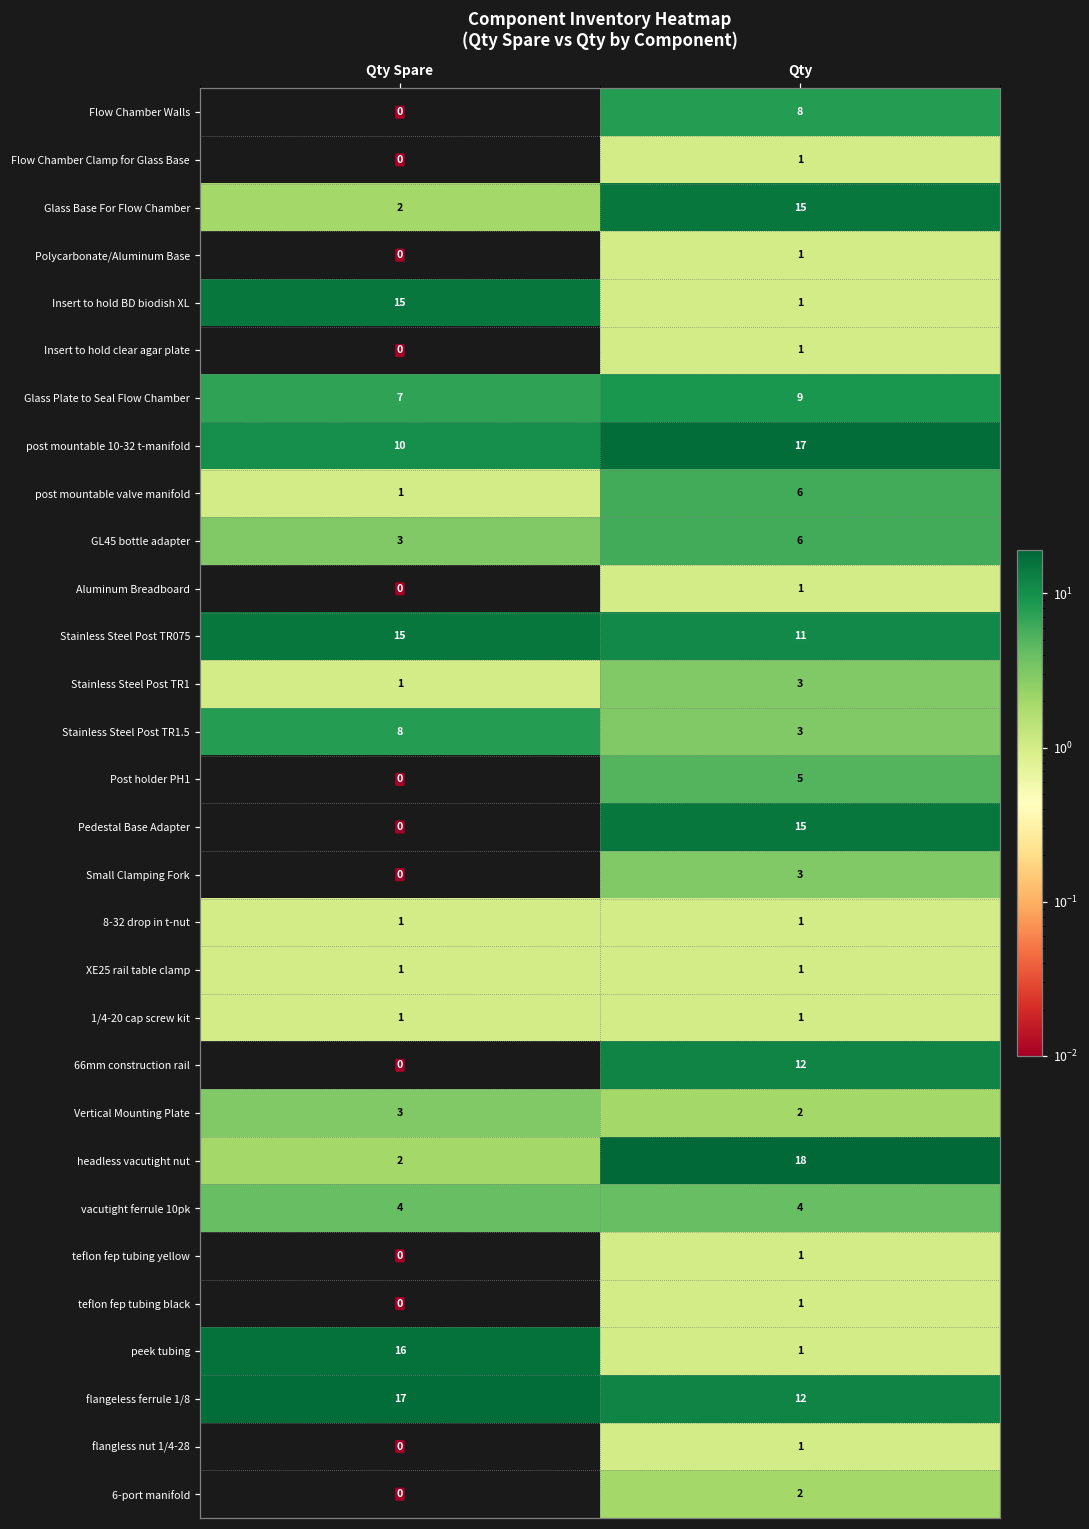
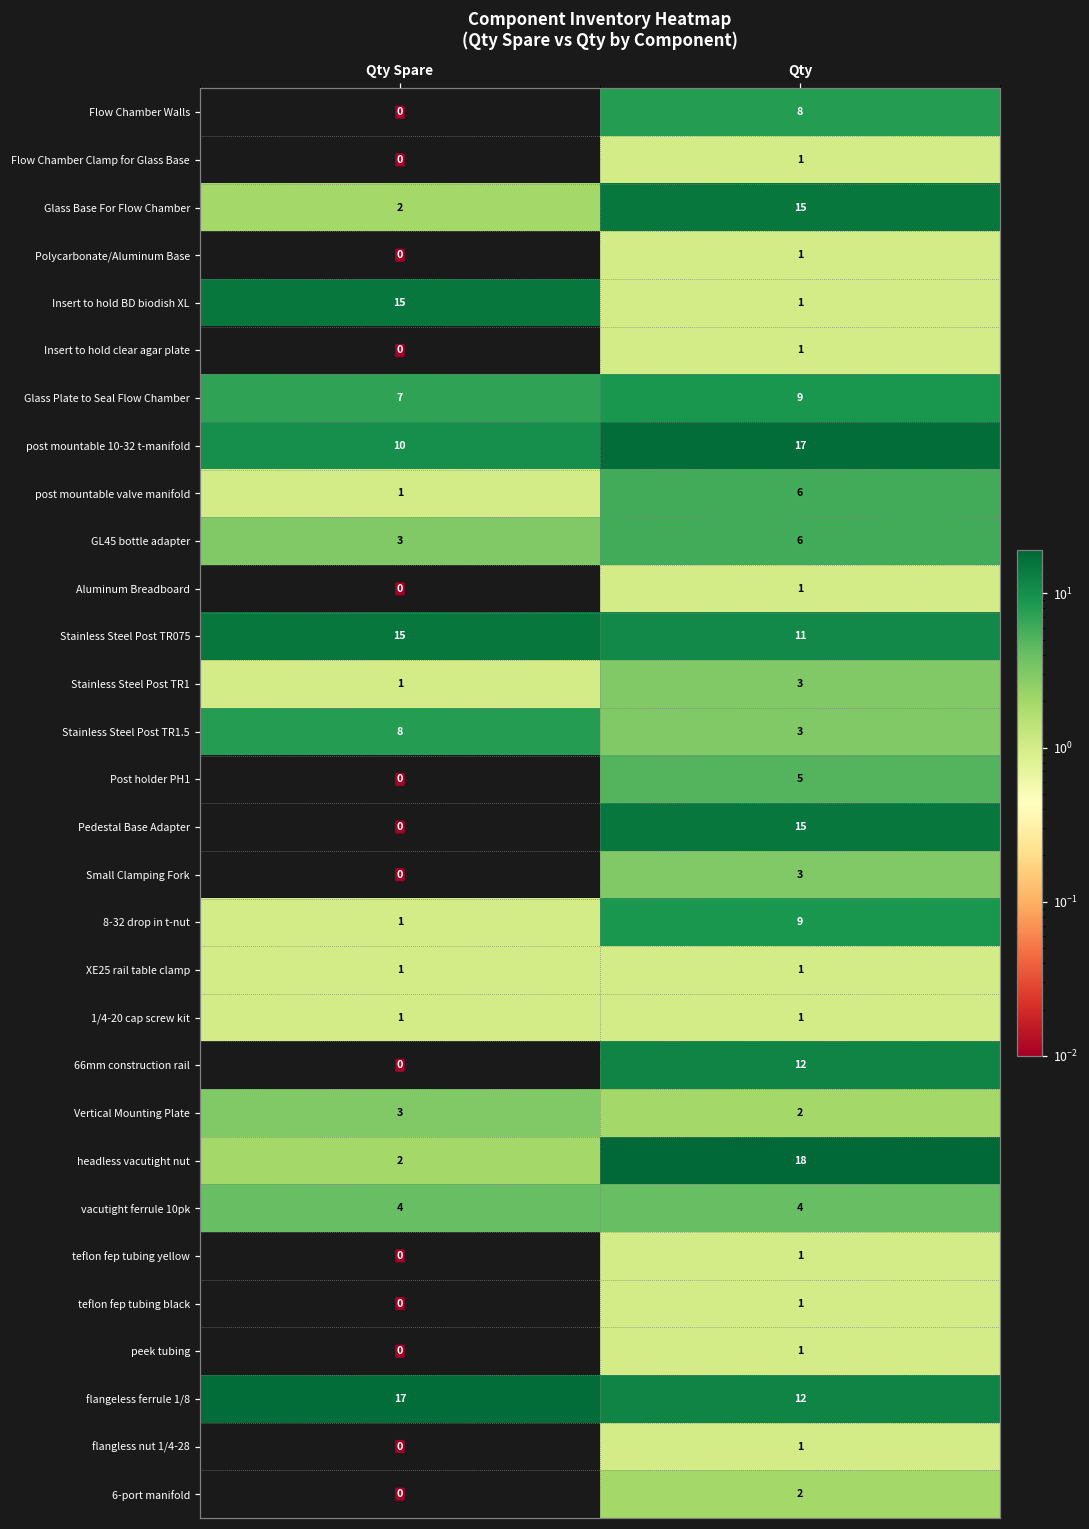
  {
    "8-32 drop in t-nut": {
-     "Qty": 1
+     "Qty": 9
    },
    "peek tubing": {
-     "Qty Spare": 16
+     "Qty Spare": 0
    }
  }
